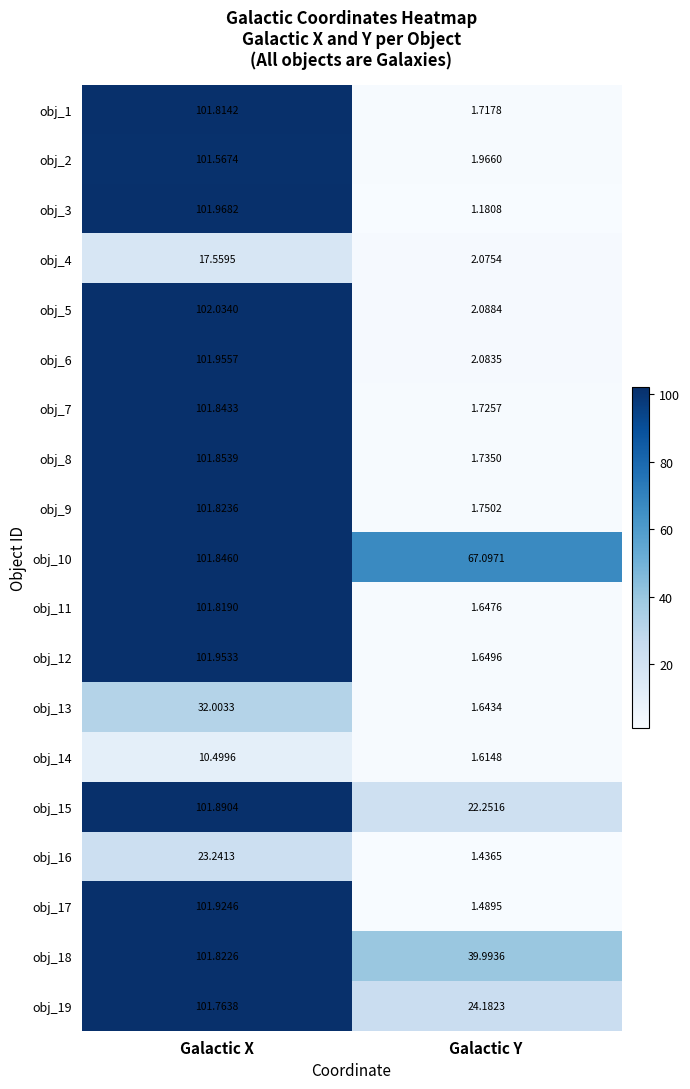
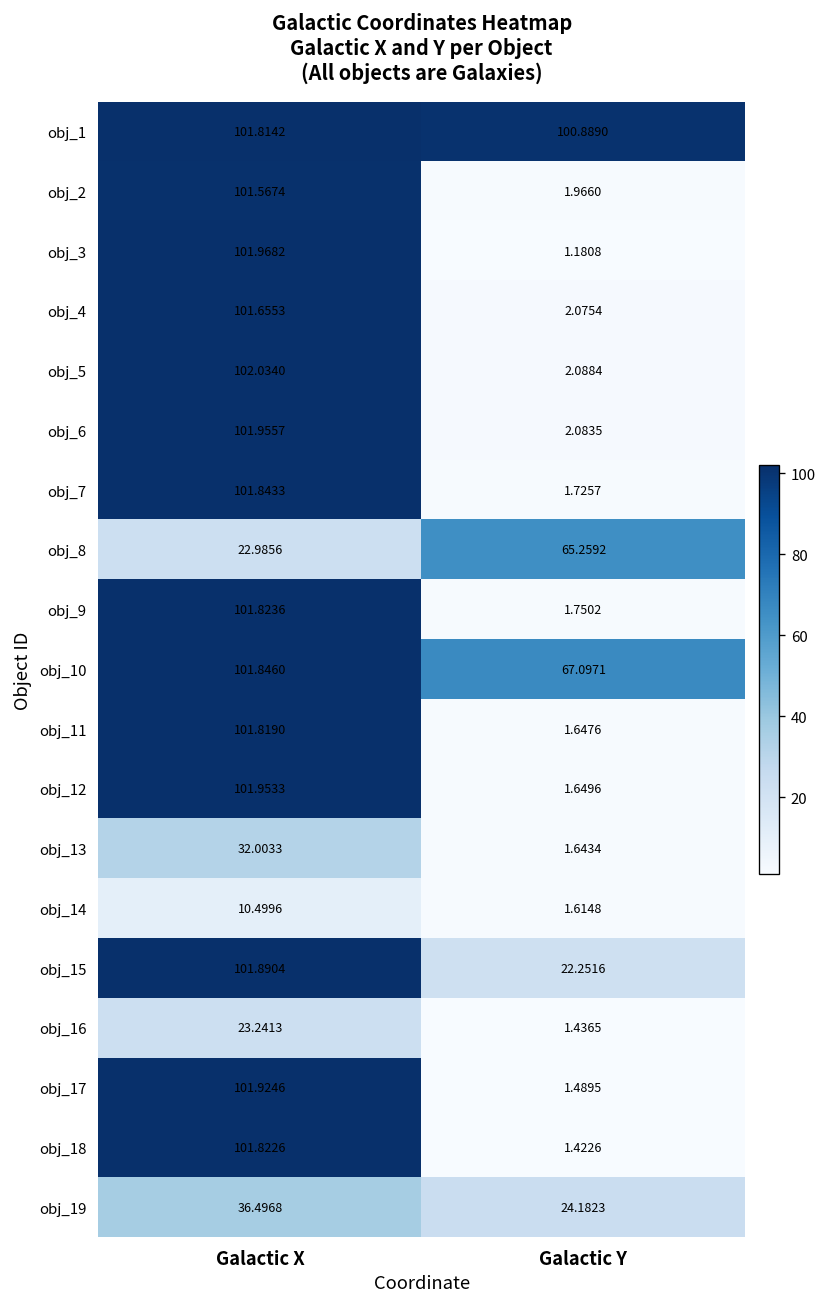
  {
    "obj_1": {
      "Galactic X": 101.8142,
-     "Galactic Y": 1.7178
+     "Galactic Y": 100.8890
    },
    "obj_2": {
      "Galactic X": 101.5674,
      "Galactic Y": 1.9660
    },
    "obj_3": {
      "Galactic X": 101.9682,
      "Galactic Y": 1.1808
    },
    "obj_4": {
-     "Galactic X": 17.5595,
+     "Galactic X": 101.6553,
      "Galactic Y": 2.0754
    },
    "obj_5": {
      "Galactic X": 102.0340,
      "Galactic Y": 2.0884
    },
    "obj_6": {
      "Galactic X": 101.9557,
      "Galactic Y": 2.0835
    },
    "obj_7": {
      "Galactic X": 101.8433,
      "Galactic Y": 1.7257
    },
    "obj_8": {
-     "Galactic X": 101.8539,
-     "Galactic Y": 1.7350
+     "Galactic X": 22.9856,
+     "Galactic Y": 65.2592
    },
    "obj_9": {
      "Galactic X": 101.8236,
      "Galactic Y": 1.7502
    },
    "obj_10": {
      "Galactic X": 101.8460,
      "Galactic Y": 67.0971
    },
    "obj_11": {
      "Galactic X": 101.8190,
      "Galactic Y": 1.6476
    },
    "obj_12": {
      "Galactic X": 101.9533,
      "Galactic Y": 1.6496
    },
    "obj_13": {
      "Galactic X": 32.0033,
      "Galactic Y": 1.6434
    },
    "obj_14": {
      "Galactic X": 10.4996,
      "Galactic Y": 1.6148
    },
    "obj_15": {
      "Galactic X": 101.8904,
      "Galactic Y": 22.2516
    },
    "obj_16": {
      "Galactic X": 23.2413,
      "Galactic Y": 1.4365
    },
    "obj_17": {
      "Galactic X": 101.9246,
      "Galactic Y": 1.4895
    },
    "obj_18": {
      "Galactic X": 101.8226,
-     "Galactic Y": 39.9936
+     "Galactic Y": 1.4226
    },
    "obj_19": {
-     "Galactic X": 101.7638,
+     "Galactic X": 36.4968,
      "Galactic Y": 24.1823
    }
  }
